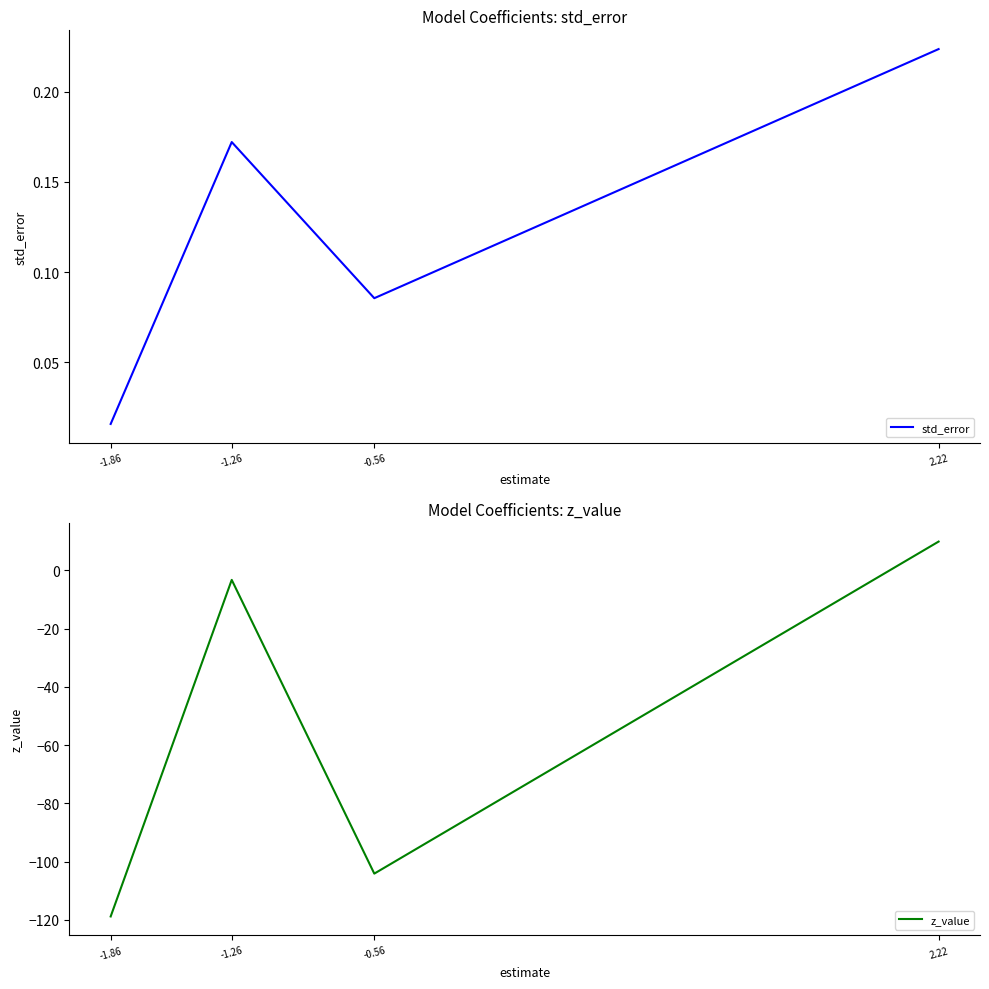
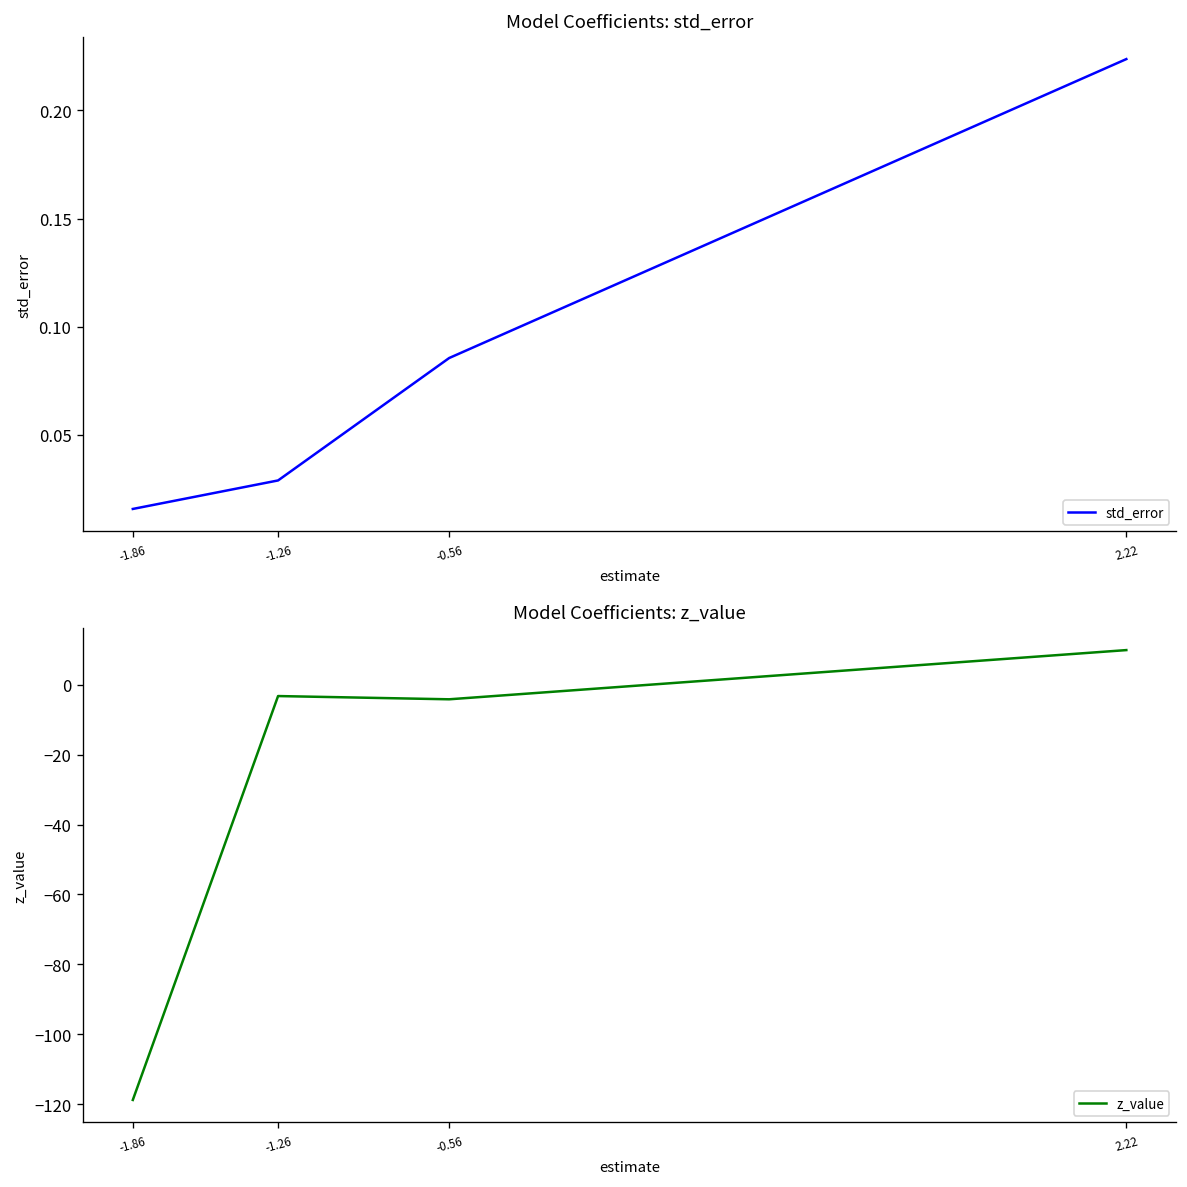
  {
    "Model Coefficients: std_error": {
      "-1.86": 0.016,
-     "-1.26": 0.172,
+     "-1.26": 0.029,
      "-0.56": 0.085,
      "2.22": 0.224
    },
    "Model Coefficients: z_value": {
      "-1.86": -119,
      "-1.26": -3,
-     "-0.56": -104,
+     "-0.56": -4,
      "2.22": 10
    }
  }
